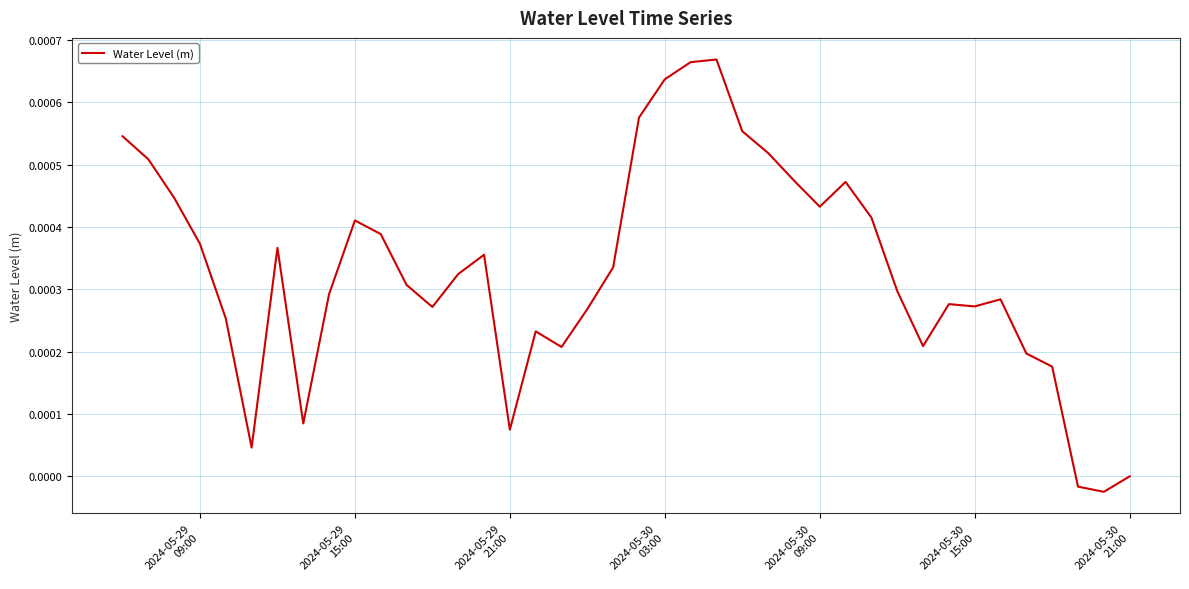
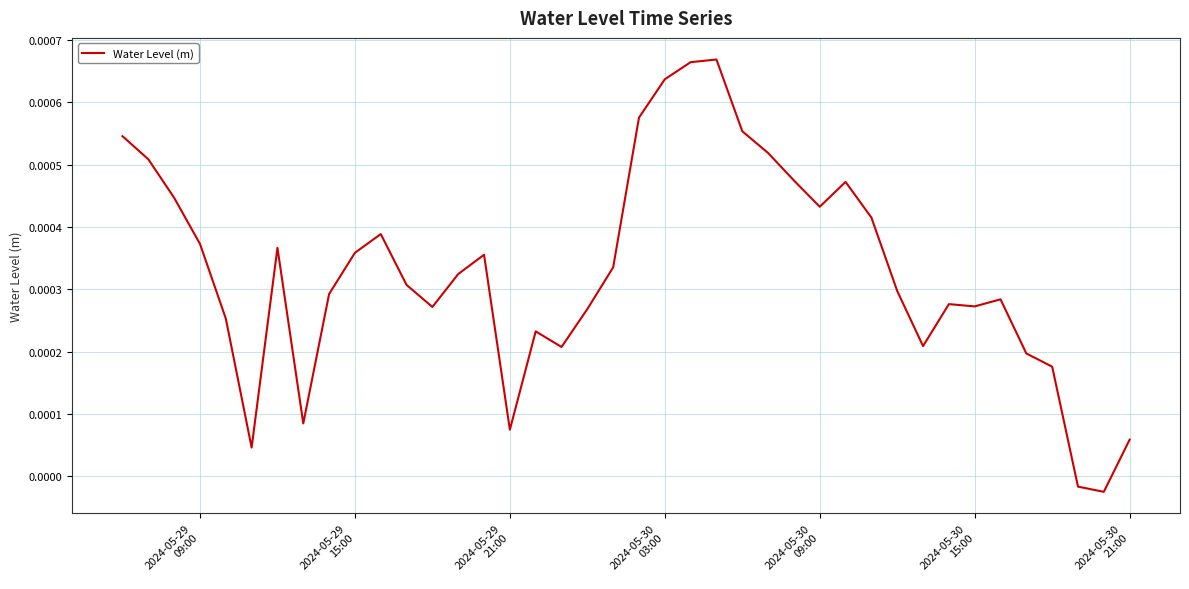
  {
    "2024-05-29 09:00": 0.00037,
-   "2024-05-29 15:00": 0.00041,
+   "2024-05-29 15:00": 0.00036,
    "2024-05-29 21:00": 0.00007,
    "2024-05-30 03:00": 0.00064,
    "2024-05-30 09:00": 0.00043,
    "2024-05-30 15:00": 0.00027,
-   "2024-05-30 21:00": 0.0000
+   "2024-05-30 21:00": 0.0001
  }
